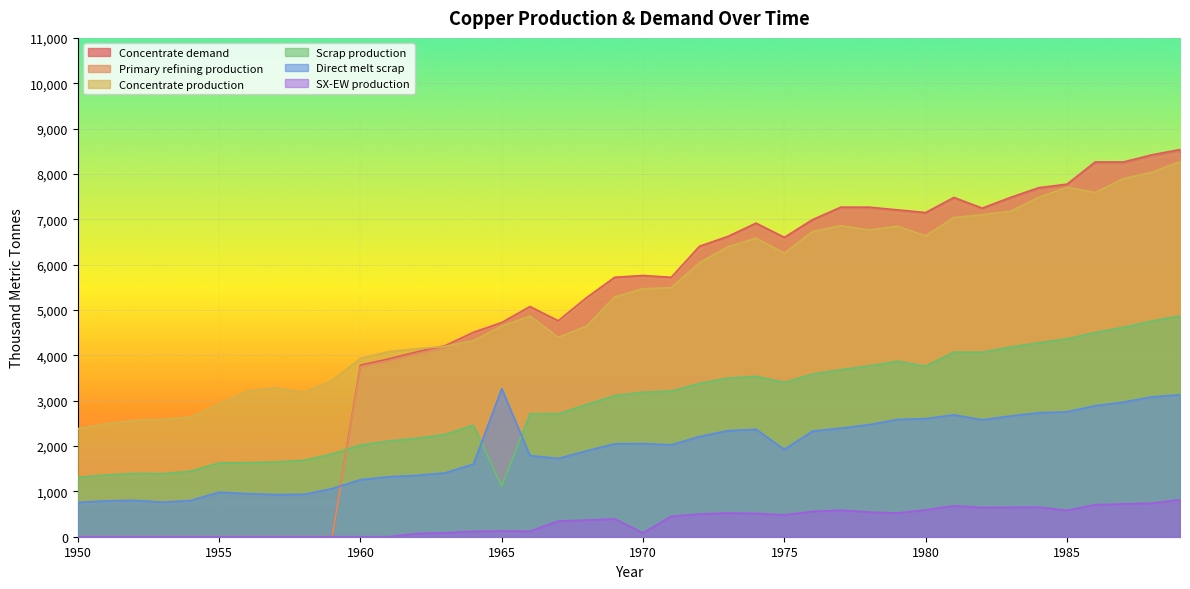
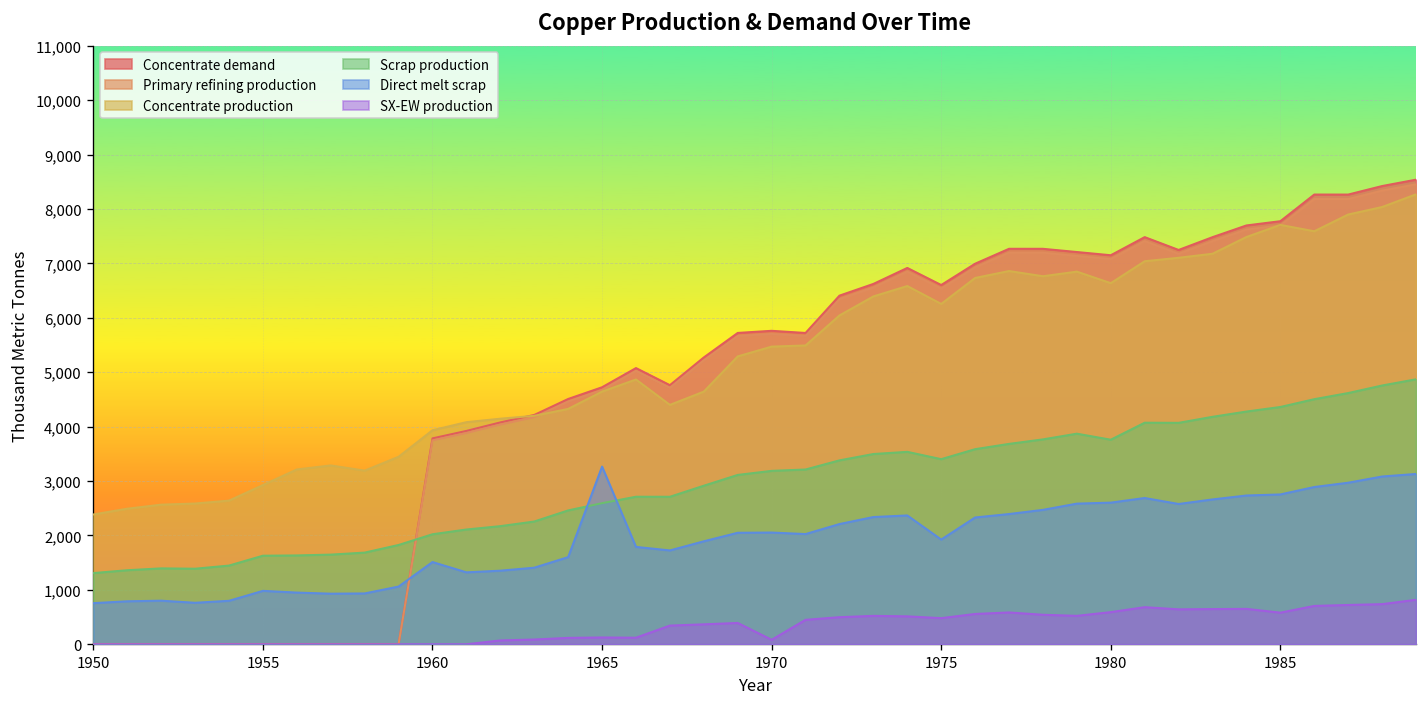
  {
    "Scrap production": {
      "1950": "1,300",
      "1955": "1,600",
      "1960": "2,000",
-     "1965": "1,100",
+     "1965": "2,600",
      "1970": "3,200",
      "1975": "3,400",
      "1980": "3,800",
      "1985": "4,400"
    },
    "Direct melt scrap": {
      "1950": "800",
      "1955": "1,000",
-     "1960": "1,300",
+     "1960": "1,500",
      "1965": "3,300",
      "1970": "2,100",
      "1975": "1,900",
      "1980": "2,600",
      "1985": "2,800"
    },
    "SX-EW production": {
      "1960": "0",
      "1965": "100",
      "1970": "100",
      "1975": "500",
      "1980": "600",
      "1985": "600"
    }
  }
